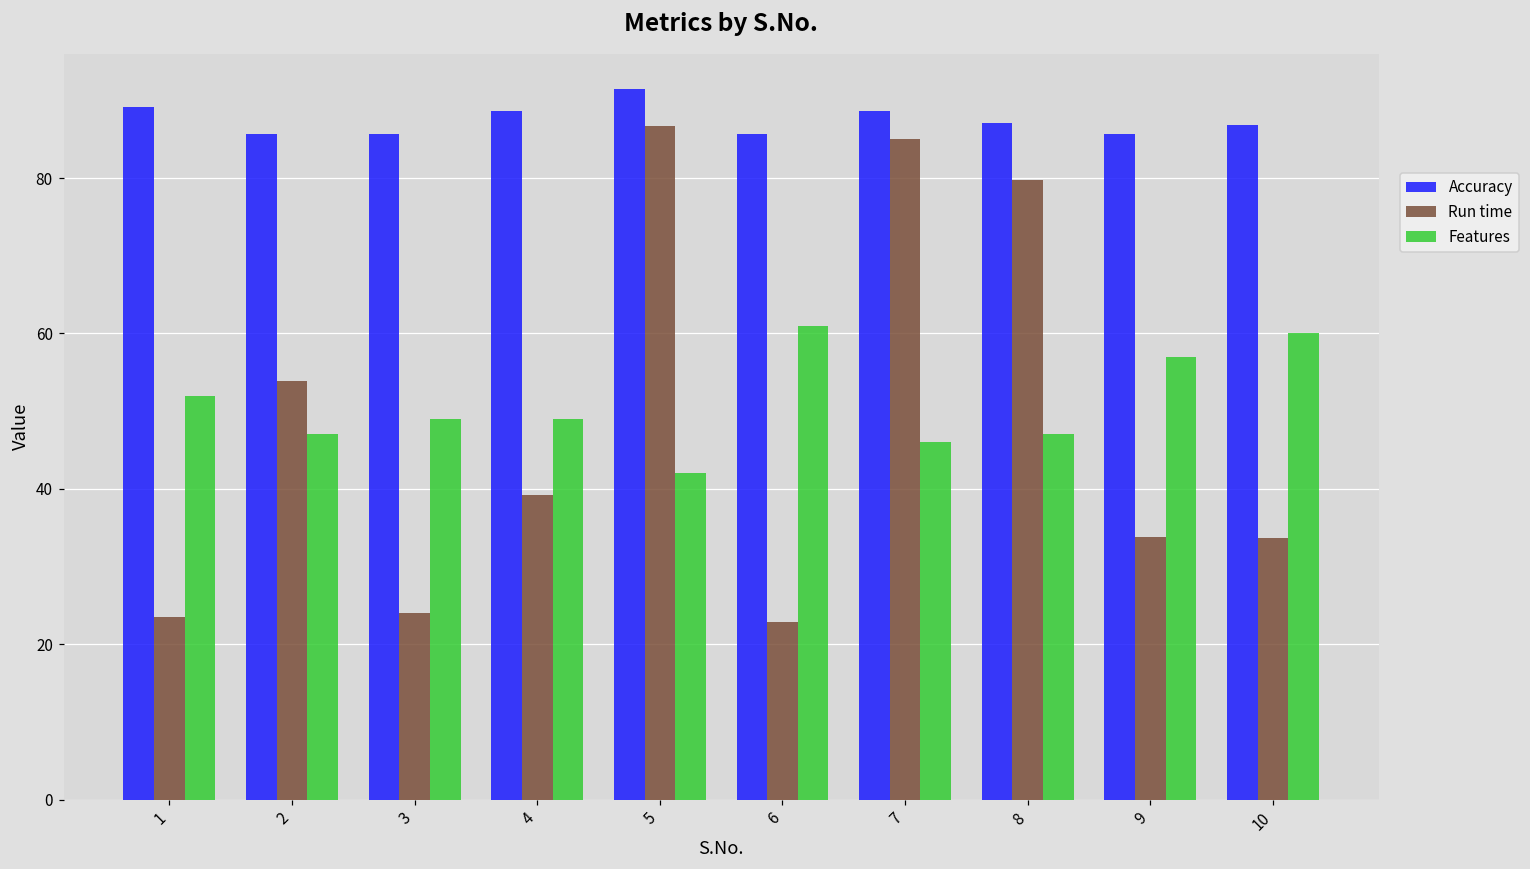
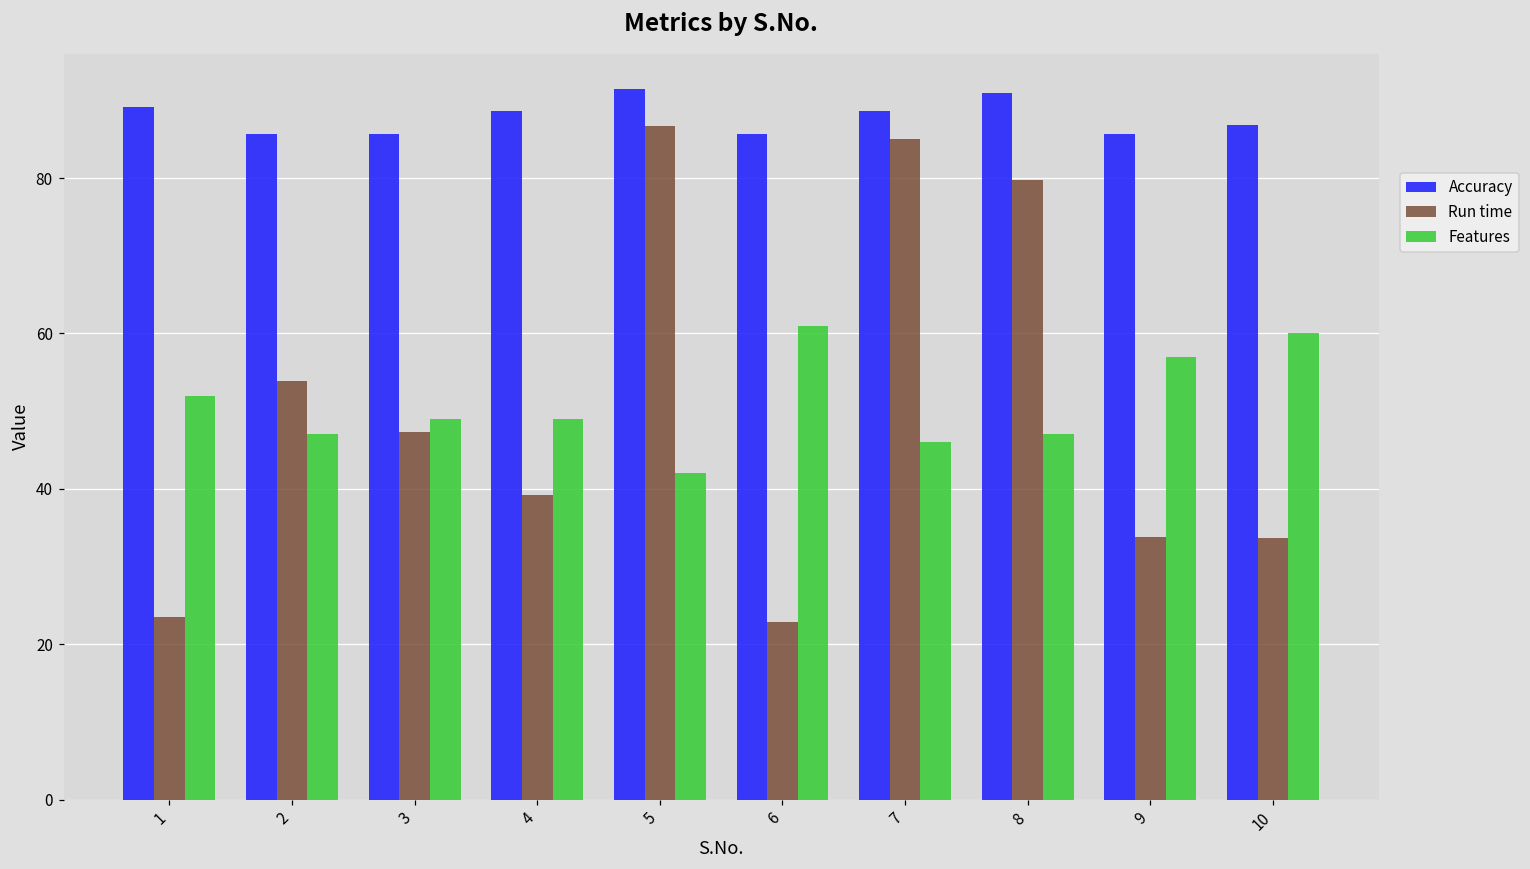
  {
    "Accuracy": {
      "1": 89,
      "2": 86,
      "3": 86,
      "4": 89,
      "5": 91,
      "6": 86,
      "7": 89,
-     "8": 87,
+     "8": 91,
      "9": 86,
      "10": 87
    },
    "Run time": {
      "1": 24,
      "2": 54,
-     "3": 24,
+     "3": 47,
      "4": 39,
      "5": 87,
      "6": 23,
      "7": 85,
      "8": 80,
      "9": 34,
      "10": 34
    },
    "Features": {
      "1": 52,
      "2": 47,
      "3": 49,
      "4": 49,
      "5": 42,
      "6": 61,
      "7": 46,
      "8": 47,
      "9": 57,
      "10": 60
    }
  }
